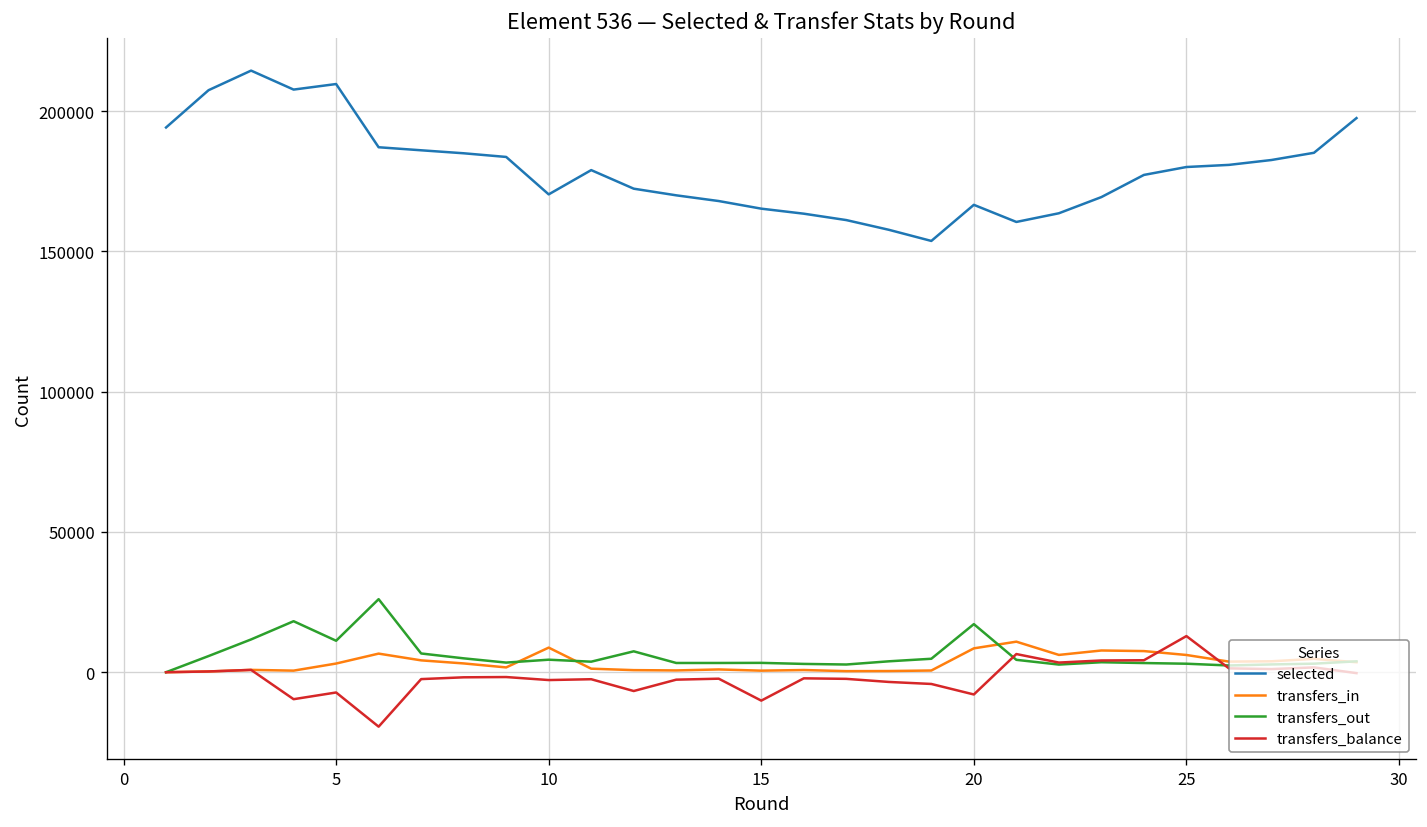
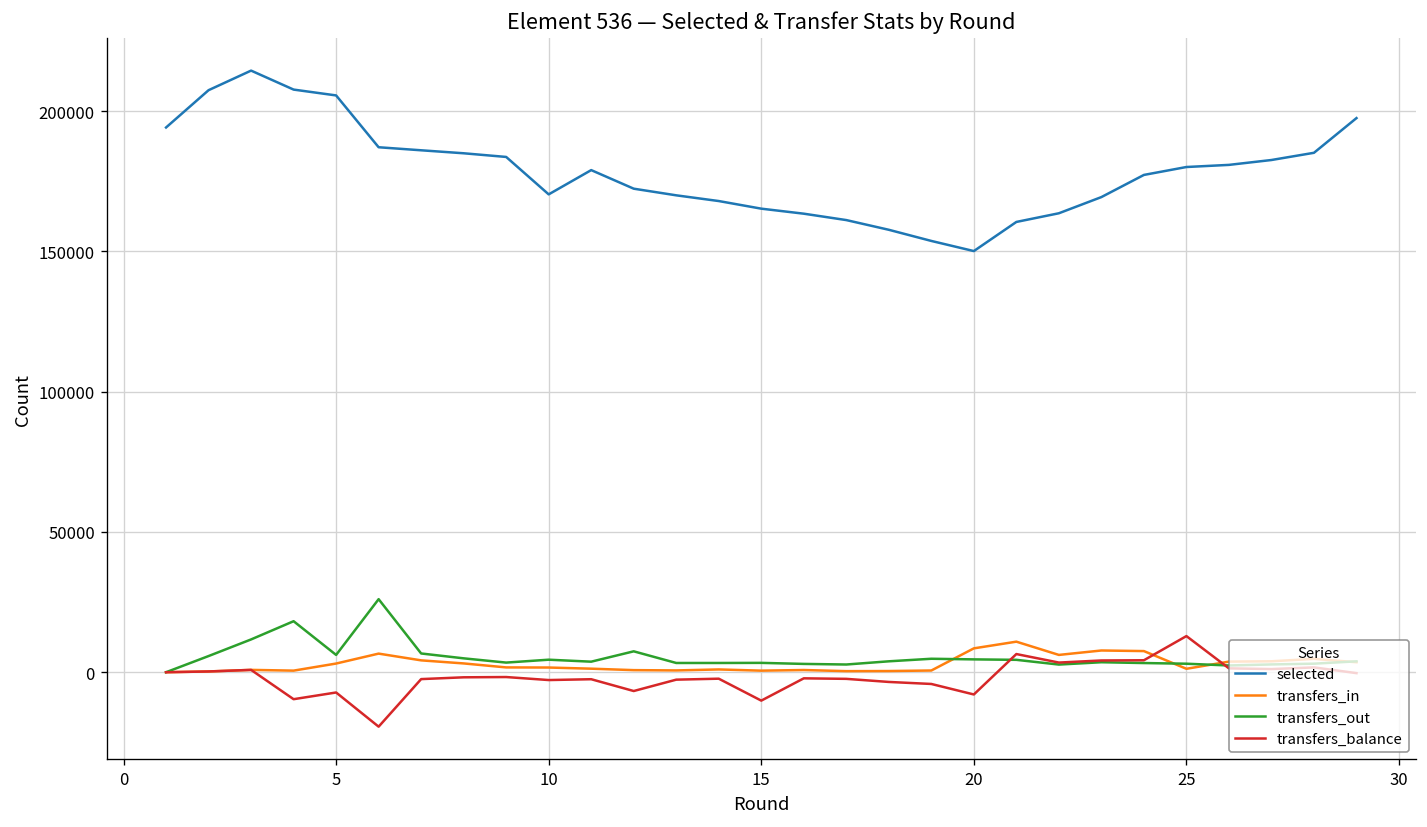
  {
    "selected": {
-     "5": 210000,
+     "5": 206000,
      "10": 170000,
      "15": 165000,
-     "20": 167000,
+     "20": 150000,
      "25": 180000
    },
    "transfers_in": {
      "5": 3000,
-     "10": 9000,
+     "10": 2000,
      "15": 1000,
      "20": 9000,
-     "25": 6000
+     "25": 1000
    },
    "transfers_out": {
-     "5": 11000,
+     "5": 6000,
      "10": 4000,
      "15": 3000,
-     "20": 17000,
+     "20": 5000,
      "25": 3000
    },
    "transfers_balance": {
      "5": -7000,
      "10": -3000,
      "15": -10000,
      "20": -8000,
      "25": 13000
    }
  }
